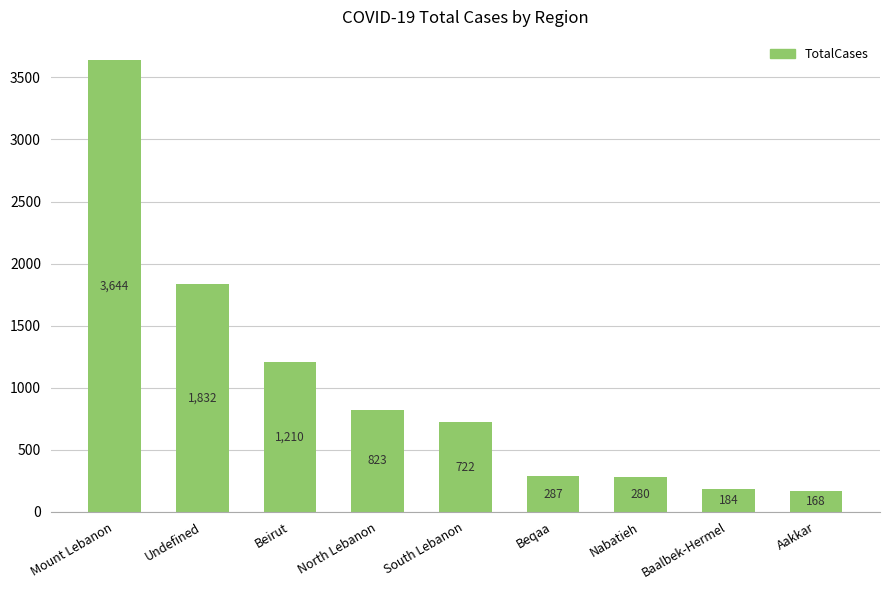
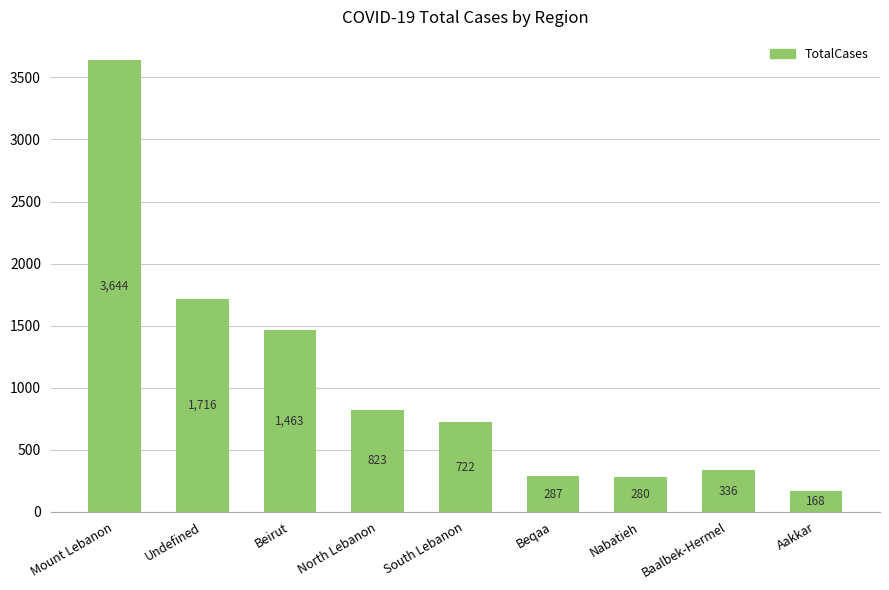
  {
    "Mount Lebanon": "3,644",
-   "Undefined": "1,832",
-   "Beirut": "1,210",
+   "Undefined": "1,716",
+   "Beirut": "1,463",
    "North Lebanon": "823",
    "South Lebanon": "722",
    "Beqaa": "287",
    "Nabatieh": "280",
-   "Baalbek-Hermel": "184",
+   "Baalbek-Hermel": "336",
    "Aakkar": "168"
  }
